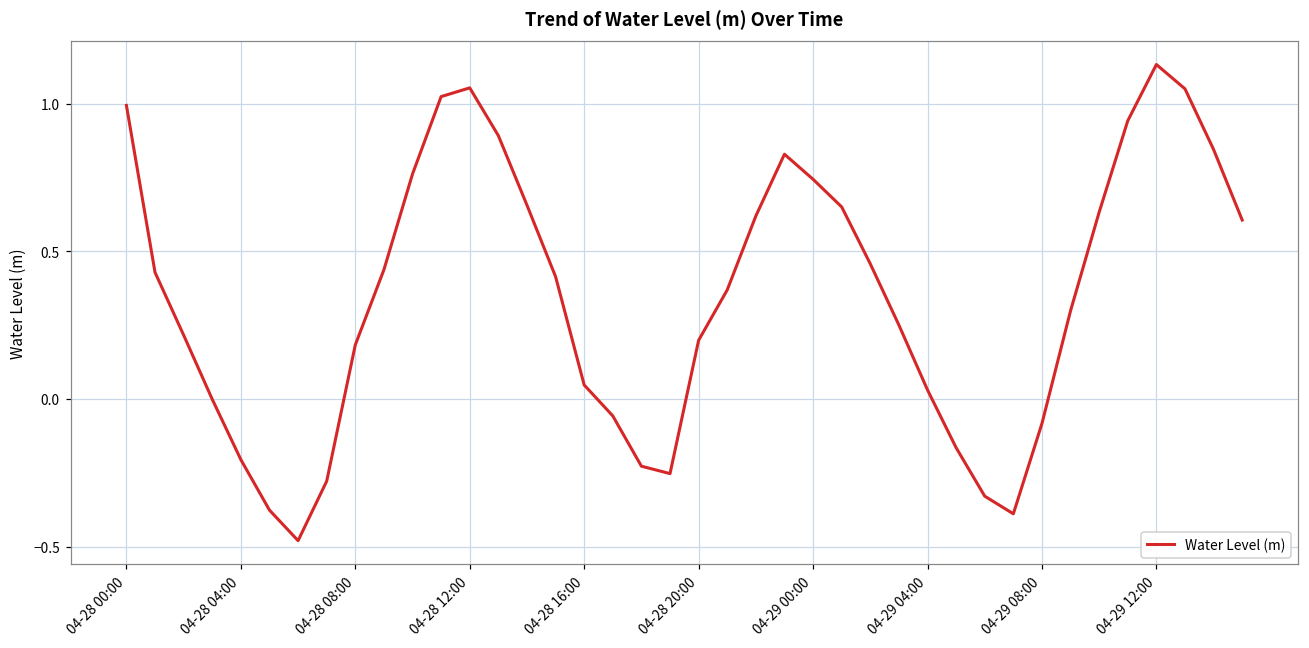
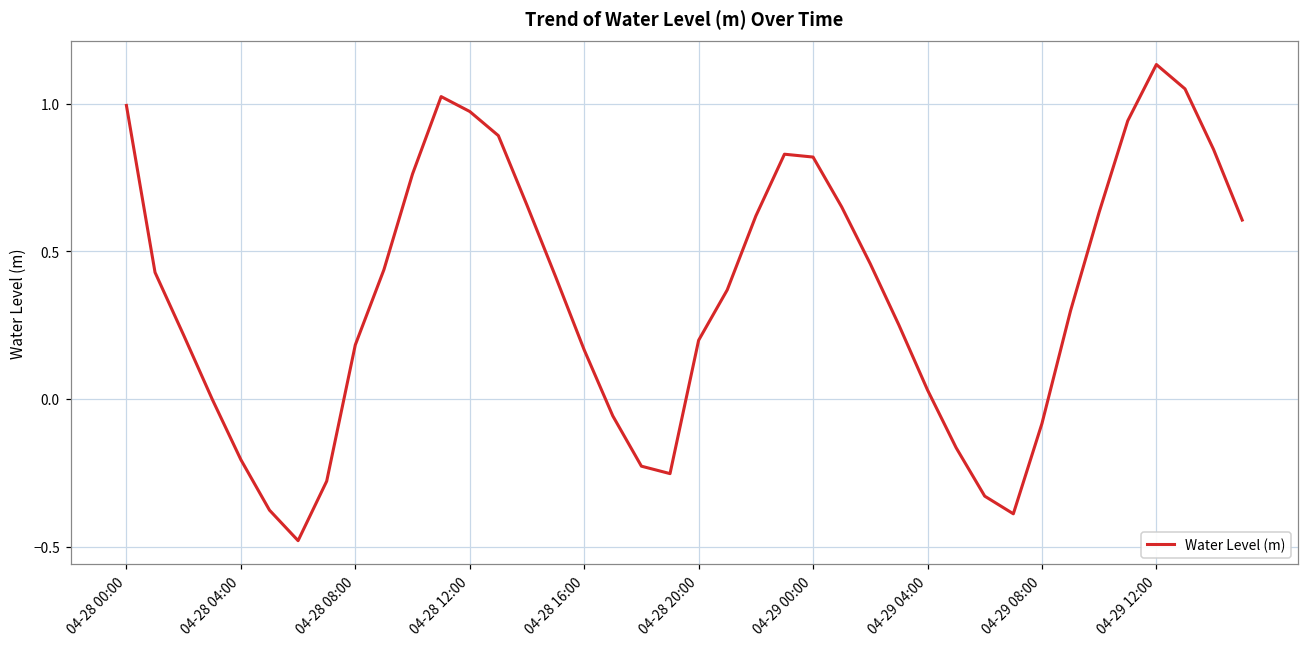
  {
    "04-28 00:00": 0.99,
    "04-28 04:00": -0.21,
    "04-28 08:00": 0.18,
-   "04-28 12:00": 1.05,
-   "04-28 16:00": 0.05,
+   "04-28 12:00": 0.97,
+   "04-28 16:00": 0.17,
    "04-28 20:00": 0.20,
-   "04-29 00:00": 0.74,
+   "04-29 00:00": 0.82,
    "04-29 04:00": 0.03,
    "04-29 08:00": -0.08,
    "04-29 12:00": 1.13
  }
